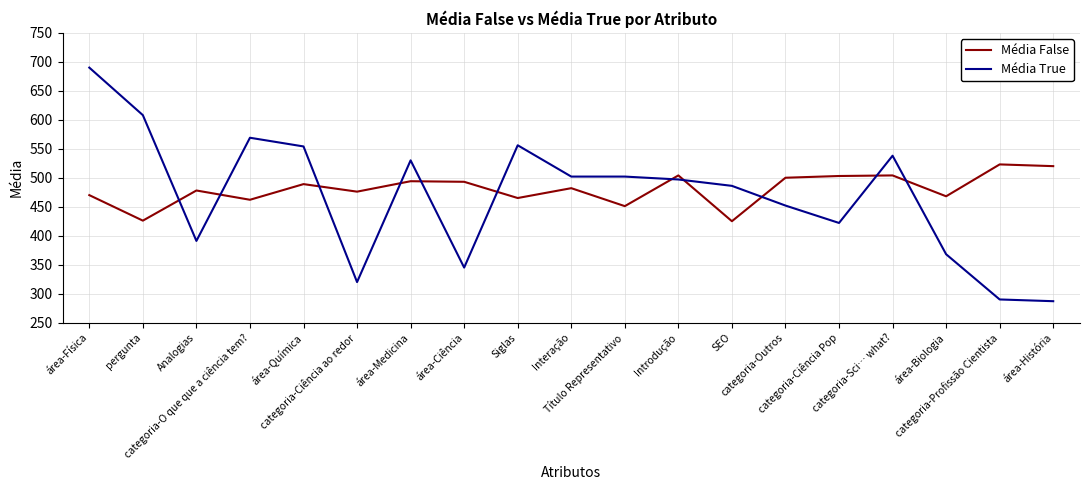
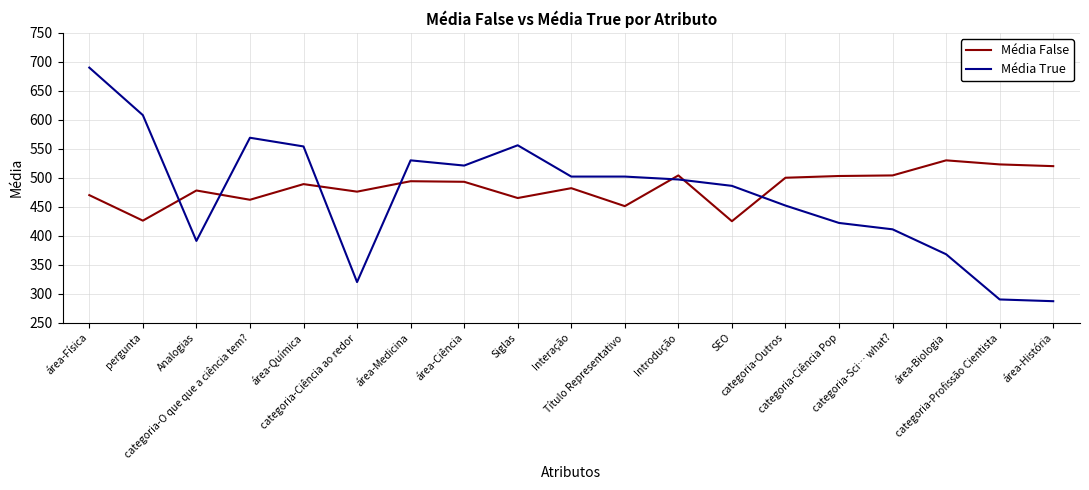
  {
    "Média False": {
      "área-Física": 470,
      "pergunta": 430,
      "Analogias": 480,
      "categoria-O que que a ciência tem?": 460,
      "área-Química": 490,
      "categoria-Ciência ao redor": 480,
      "área-Medicina": 490,
      "área-Ciência": 490,
      "Siglas": 470,
      "Interação": 480,
      "Título Representativo": 450,
      "Introdução": 500,
      "SEO": 430,
      "categoria-Outros": 500,
      "categoria-Ciência Pop": 500,
      "categoria-Sci… what?": 500,
-     "área-Biologia": 470,
+     "área-Biologia": 530,
      "categoria-Profissão Cientista": 520,
      "área-História": 520
    },
    "Média True": {
      "área-Física": 690,
      "pergunta": 610,
      "Analogias": 390,
      "categoria-O que que a ciência tem?": 570,
      "área-Química": 550,
      "categoria-Ciência ao redor": 320,
      "área-Medicina": 530,
-     "área-Ciência": 350,
+     "área-Ciência": 520,
      "Siglas": 560,
      "Interação": 500,
      "Título Representativo": 500,
      "Introdução": 500,
      "SEO": 490,
      "categoria-Outros": 450,
      "categoria-Ciência Pop": 420,
-     "categoria-Sci… what?": 540,
+     "categoria-Sci… what?": 410,
      "área-Biologia": 370,
      "categoria-Profissão Cientista": 290,
      "área-História": 290
    }
  }
